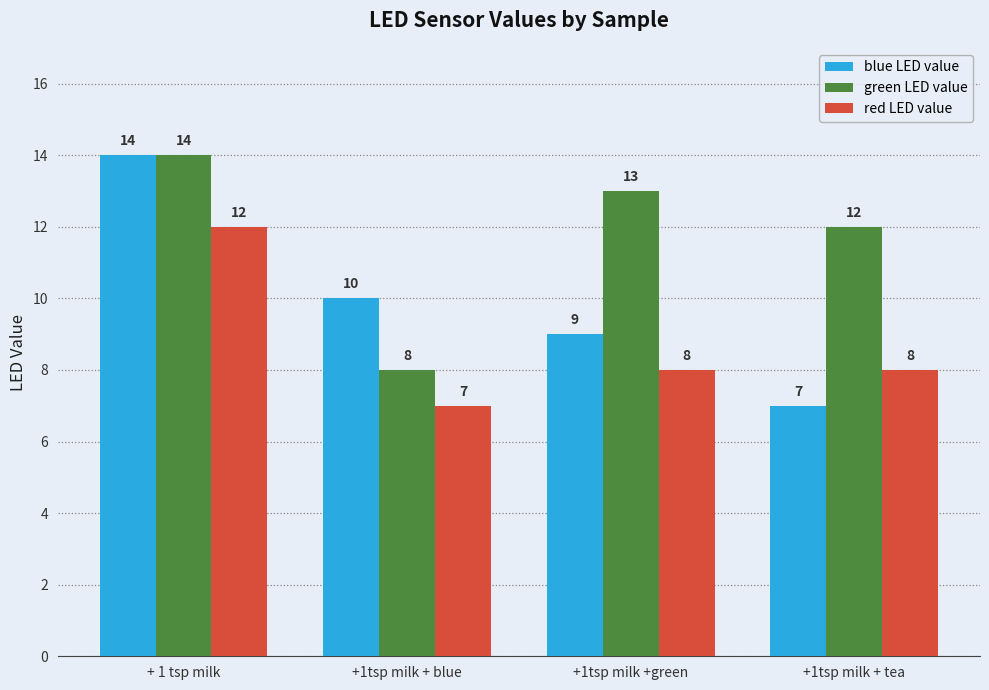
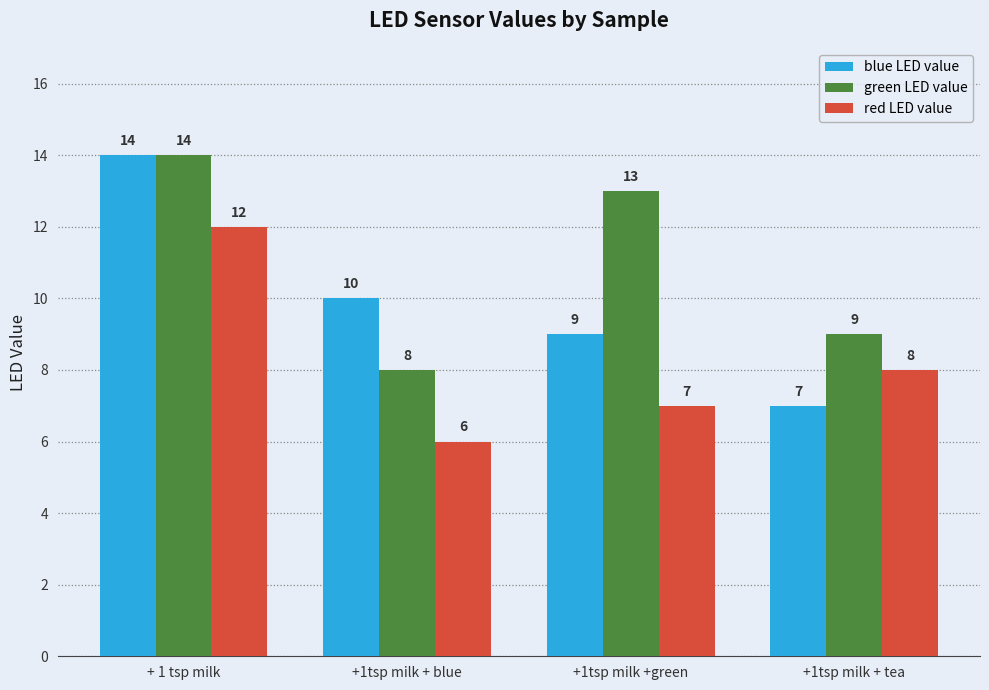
  {
    "blue LED value": {
      "+ 1 tsp milk": 14,
      "+1tsp milk + blue": 10,
      "+1tsp milk +green": 9,
      "+1tsp milk + tea": 7
    },
    "green LED value": {
      "+ 1 tsp milk": 14,
      "+1tsp milk + blue": 8,
      "+1tsp milk +green": 13,
-     "+1tsp milk + tea": 12
+     "+1tsp milk + tea": 9
    },
    "red LED value": {
      "+ 1 tsp milk": 12,
-     "+1tsp milk + blue": 7,
-     "+1tsp milk +green": 8,
+     "+1tsp milk + blue": 6,
+     "+1tsp milk +green": 7,
      "+1tsp milk + tea": 8
    }
  }
